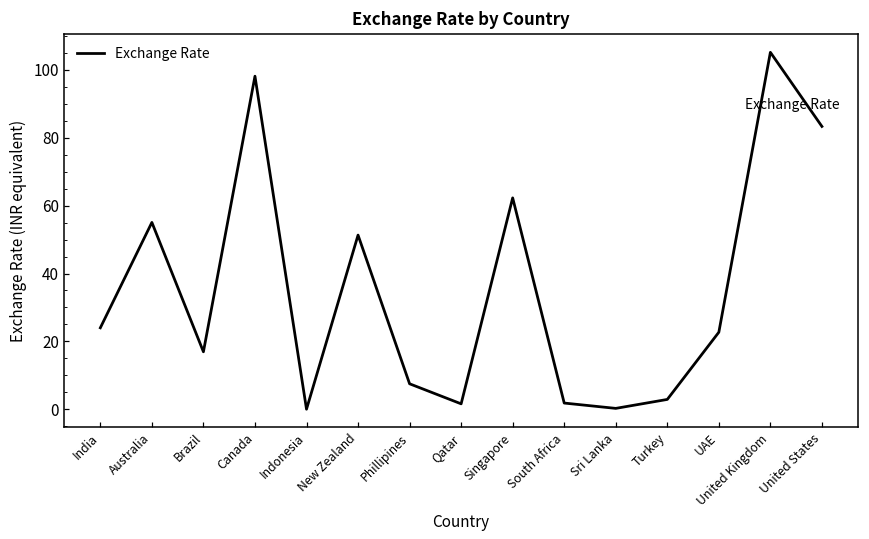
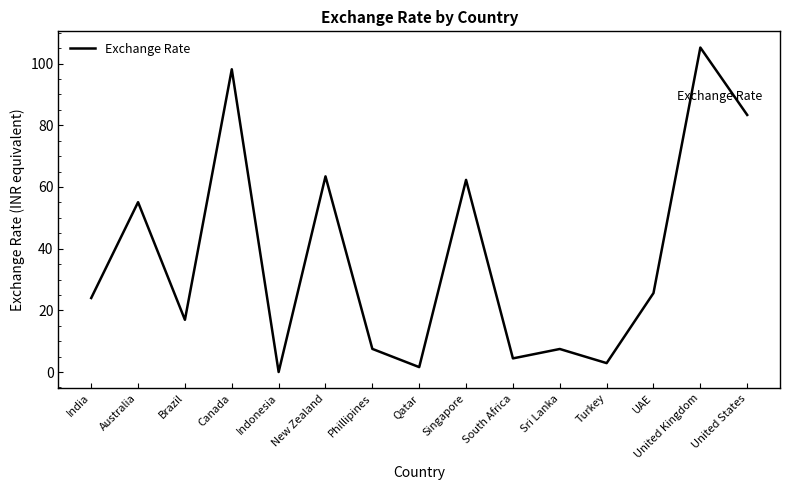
  {
    "India": 24,
    "Australia": 55,
    "Brazil": 17,
    "Canada": 98,
    "Indonesia": 0,
-   "New Zealand": 51,
+   "New Zealand": 63,
    "Phillipines": 8,
    "Qatar": 2,
    "Singapore": 62,
-   "South Africa": 2,
-   "Sri Lanka": 0,
+   "South Africa": 4,
+   "Sri Lanka": 7,
    "Turkey": 3,
-   "UAE": 23,
+   "UAE": 26,
    "United Kingdom": 105,
    "United States": 83
  }
